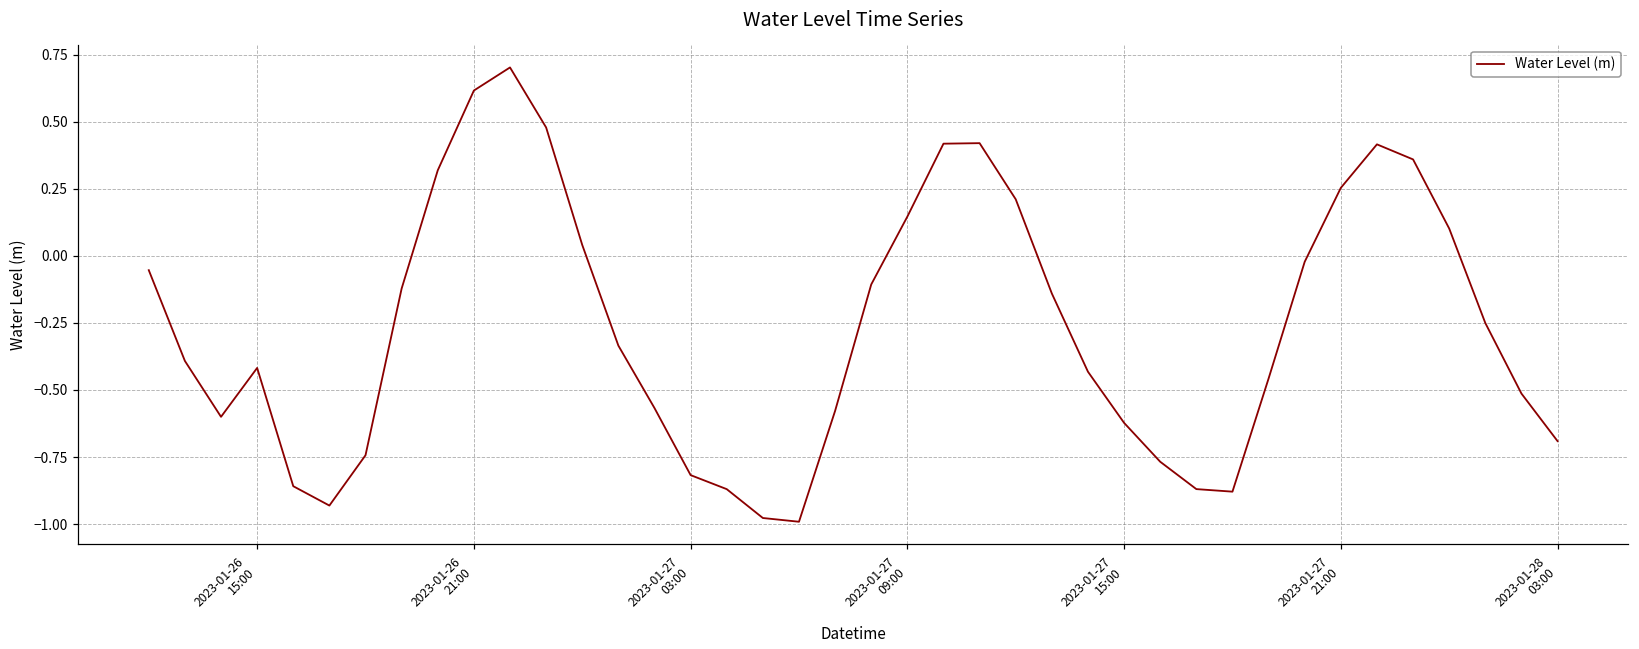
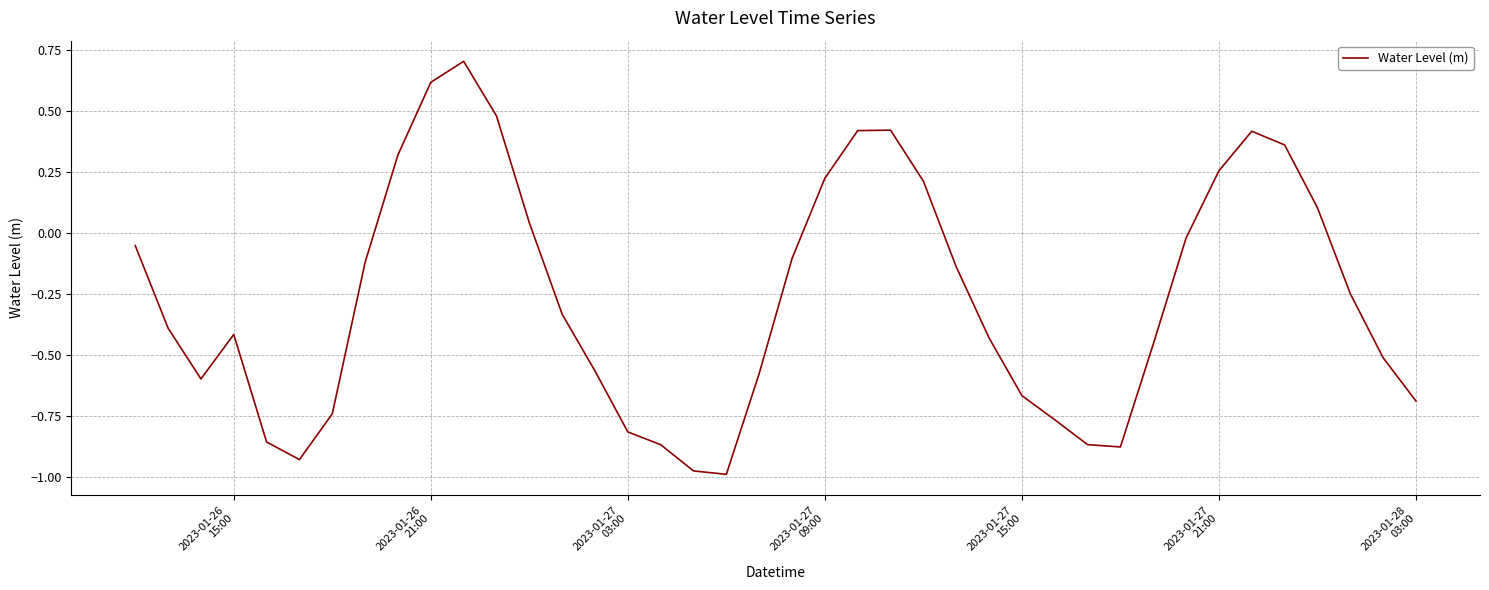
  {
    "2023-01-26 15:00": -0.42,
    "2023-01-26 21:00": 0.62,
    "2023-01-27 03:00": -0.82,
-   "2023-01-27 09:00": 0.15,
-   "2023-01-27 15:00": -0.62,
+   "2023-01-27 09:00": 0.22,
+   "2023-01-27 15:00": -0.67,
    "2023-01-27 21:00": 0.25,
    "2023-01-28 03:00": -0.69
  }
